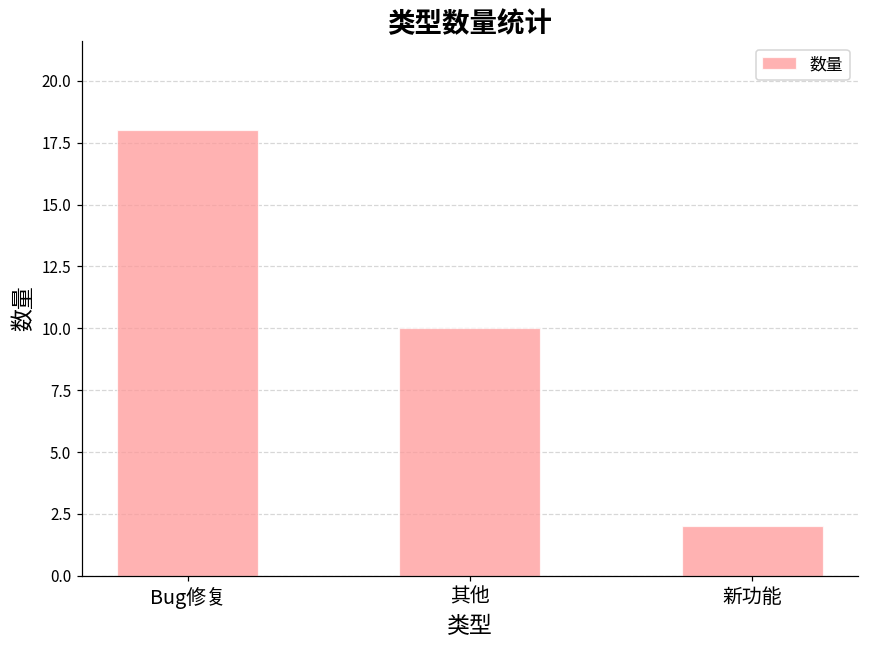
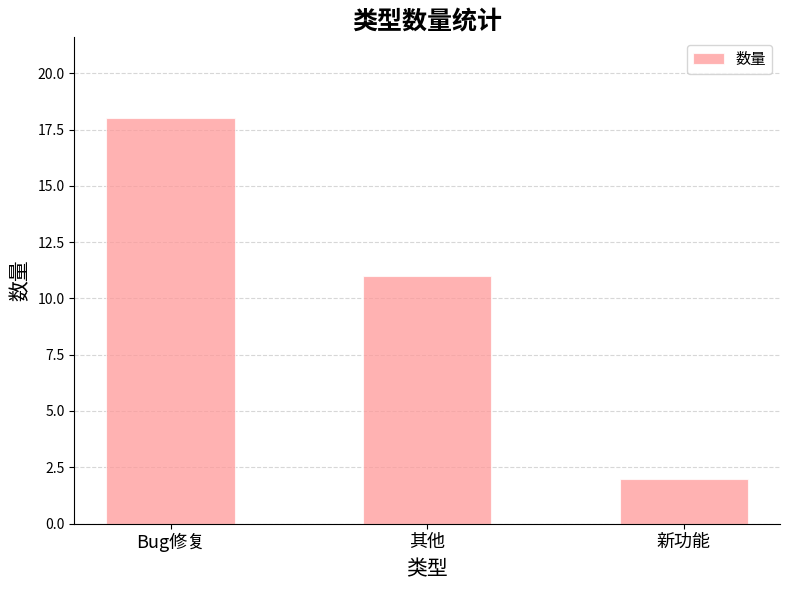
  {
    "Bug修复": 18,
-   "其他": 10,
+   "其他": 11,
    "新功能": 2
  }
